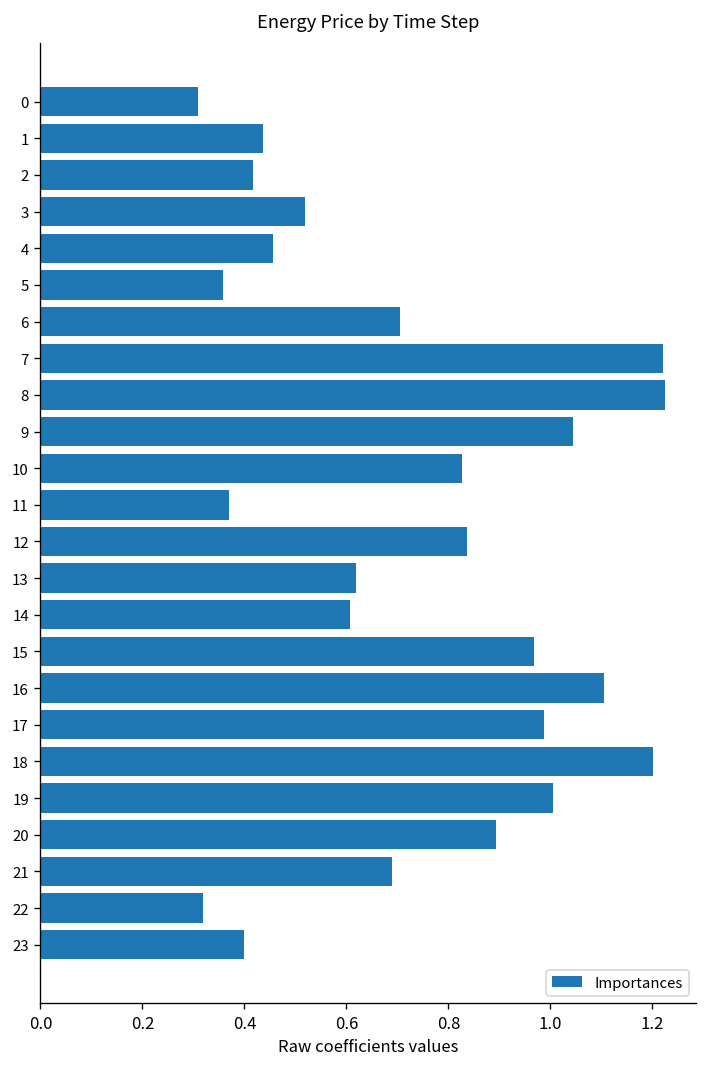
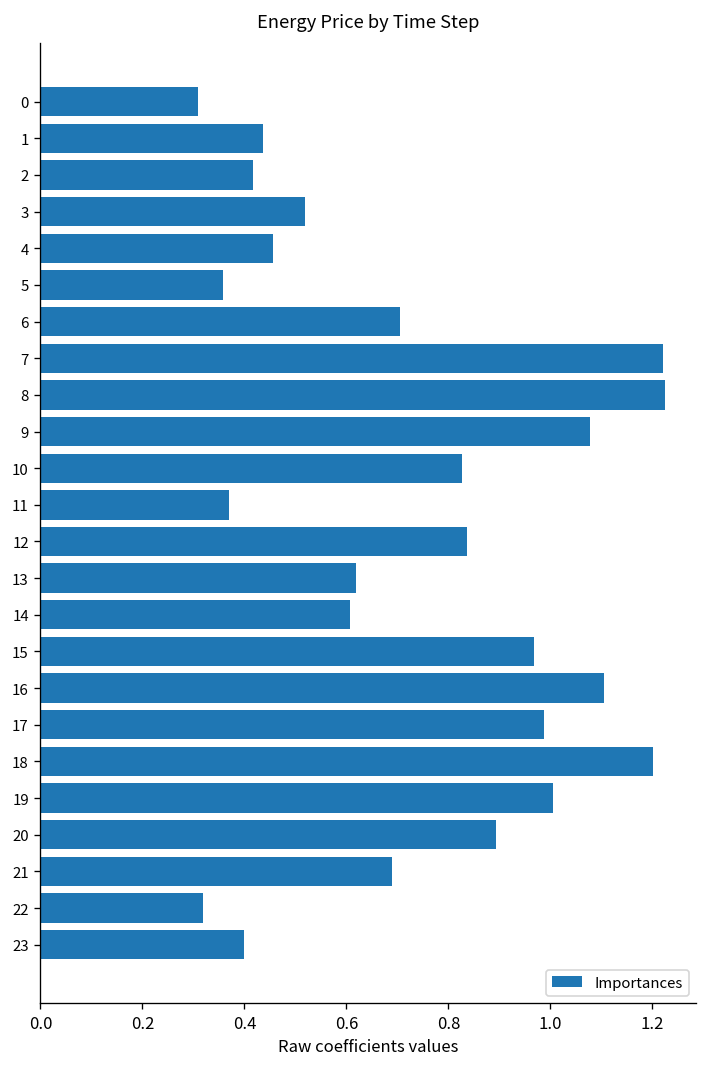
  {
    "0": 0.31,
    "1": 0.44,
    "2": 0.42,
    "3": 0.52,
    "4": 0.46,
    "5": 0.36,
    "6": 0.71,
    "7": 1.22,
    "8": 1.22,
-   "9": 1.05,
+   "9": 1.08,
    "10": 0.83,
    "11": 0.37,
    "12": 0.84,
    "13": 0.62,
    "14": 0.61,
    "15": 0.97,
    "16": 1.11,
    "17": 0.99,
    "18": 1.20,
    "19": 1.01,
    "20": 0.89,
    "21": 0.69,
    "22": 0.32,
    "23": 0.40
  }
